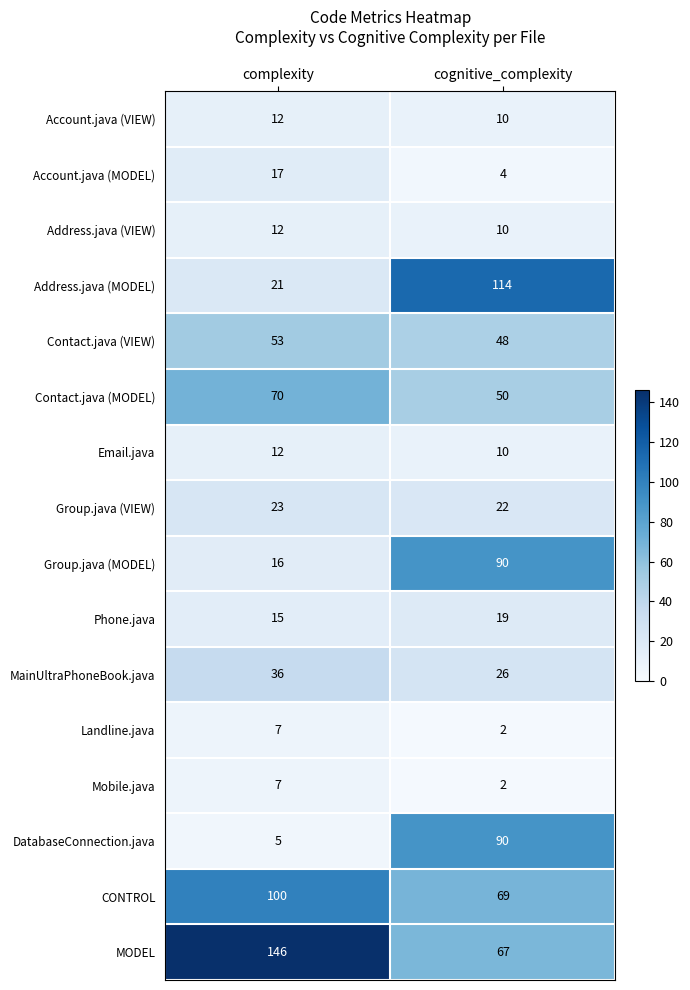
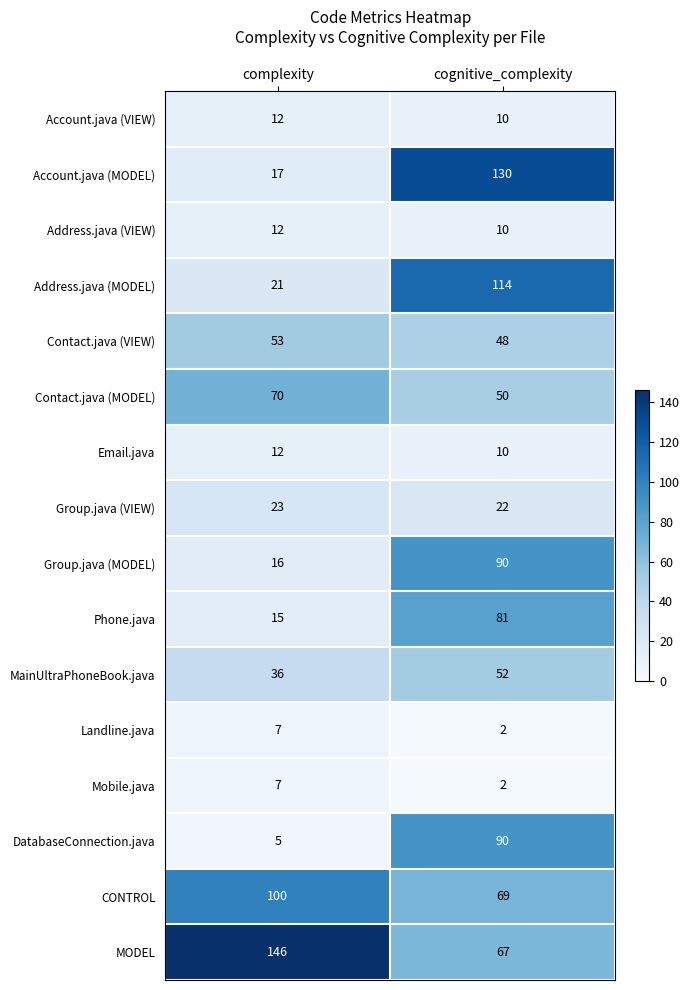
  {
    "Account.java (VIEW)": {
      "complexity": 12,
      "cognitive_complexity": 10
    },
    "Account.java (MODEL)": {
      "complexity": 17,
-     "cognitive_complexity": 4
+     "cognitive_complexity": 130
    },
    "Address.java (VIEW)": {
      "complexity": 12,
      "cognitive_complexity": 10
    },
    "Address.java (MODEL)": {
      "complexity": 21,
      "cognitive_complexity": 114
    },
    "Contact.java (VIEW)": {
      "complexity": 53,
      "cognitive_complexity": 48
    },
    "Contact.java (MODEL)": {
      "complexity": 70,
      "cognitive_complexity": 50
    },
    "Email.java": {
      "complexity": 12,
      "cognitive_complexity": 10
    },
    "Group.java (VIEW)": {
      "complexity": 23,
      "cognitive_complexity": 22
    },
    "Group.java (MODEL)": {
      "complexity": 16,
      "cognitive_complexity": 90
    },
    "Phone.java": {
      "complexity": 15,
-     "cognitive_complexity": 19
+     "cognitive_complexity": 81
    },
    "MainUltraPhoneBook.java": {
      "complexity": 36,
-     "cognitive_complexity": 26
+     "cognitive_complexity": 52
    },
    "Landline.java": {
      "complexity": 7,
      "cognitive_complexity": 2
    },
    "Mobile.java": {
      "complexity": 7,
      "cognitive_complexity": 2
    },
    "DatabaseConnection.java": {
      "complexity": 5,
      "cognitive_complexity": 90
    },
    "CONTROL": {
      "complexity": 100,
      "cognitive_complexity": 69
    },
    "MODEL": {
      "complexity": 146,
      "cognitive_complexity": 67
    }
  }
